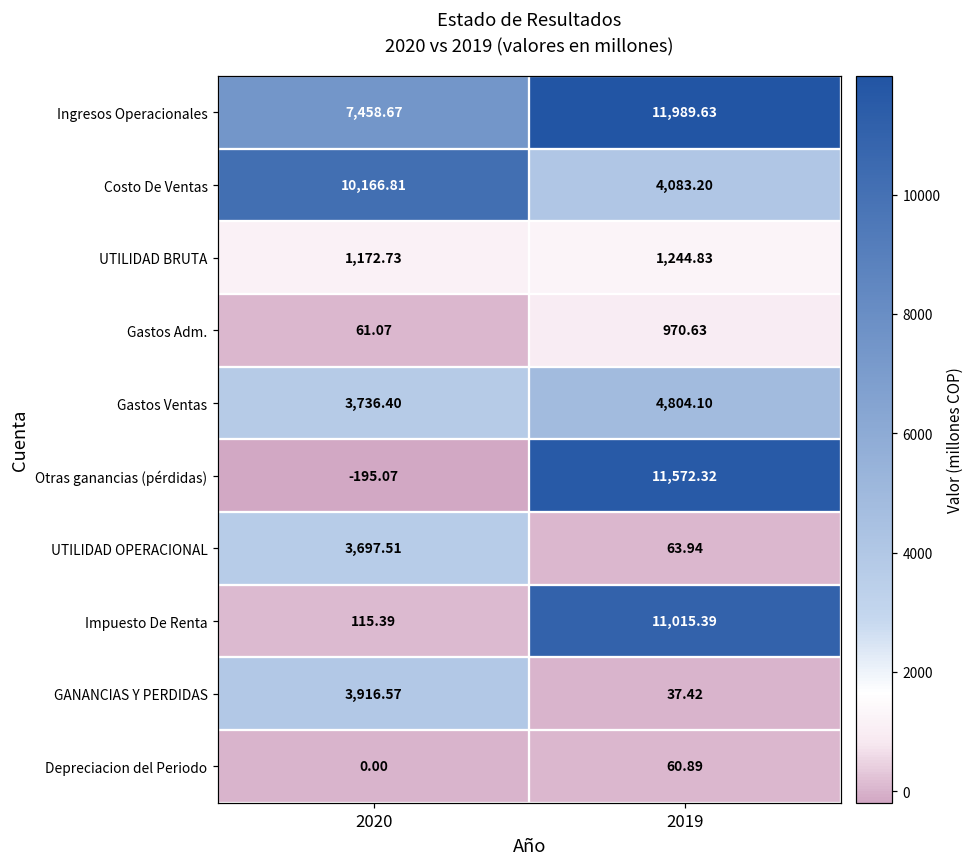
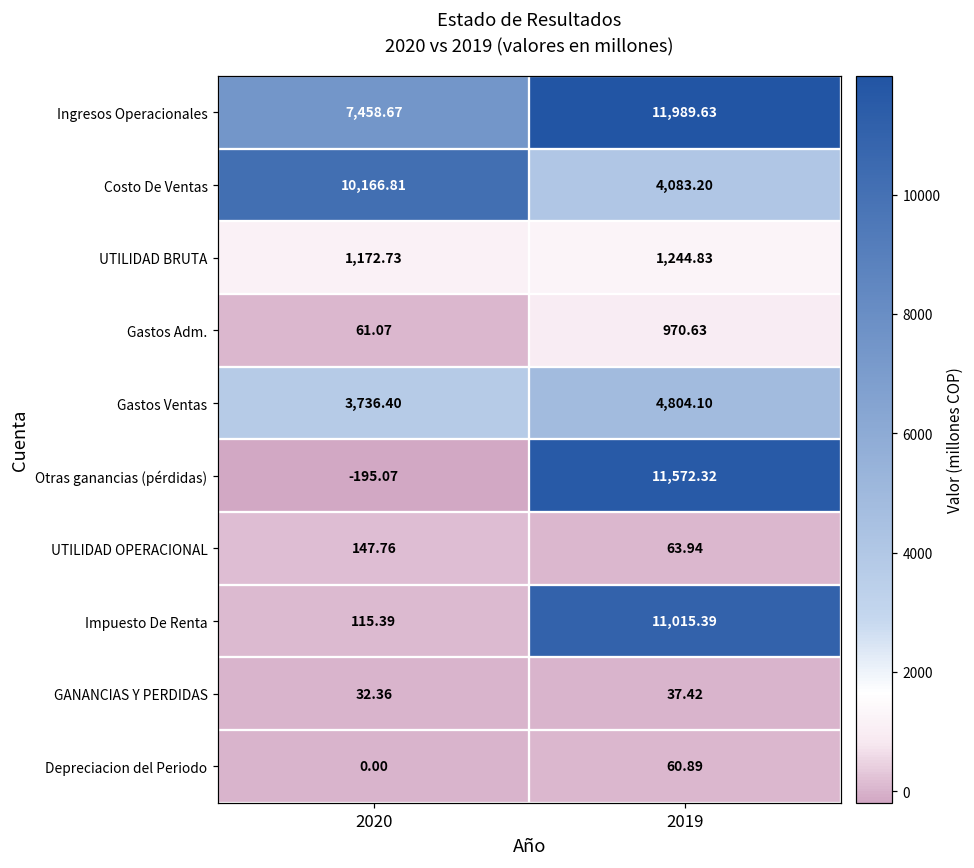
  {
    "Ingresos Operacionales": {
      "2020": "7,458.67",
      "2019": "11,989.63"
    },
    "Costo De Ventas": {
      "2020": "10,166.81",
      "2019": "4,083.20"
    },
    "UTILIDAD BRUTA": {
      "2020": "1,172.73",
      "2019": "1,244.83"
    },
    "Gastos Adm.": {
      "2020": "61.07",
      "2019": "970.63"
    },
    "Gastos Ventas": {
      "2020": "3,736.40",
      "2019": "4,804.10"
    },
    "Otras ganancias (pérdidas)": {
      "2020": "-195.07",
      "2019": "11,572.32"
    },
    "UTILIDAD OPERACIONAL": {
-     "2020": "3,697.51",
+     "2020": "147.76",
      "2019": "63.94"
    },
    "Impuesto De Renta": {
      "2020": "115.39",
      "2019": "11,015.39"
    },
    "GANANCIAS Y PERDIDAS": {
-     "2020": "3,916.57",
+     "2020": "32.36",
      "2019": "37.42"
    },
    "Depreciacion del Periodo": {
      "2020": "0.00",
      "2019": "60.89"
    }
  }
